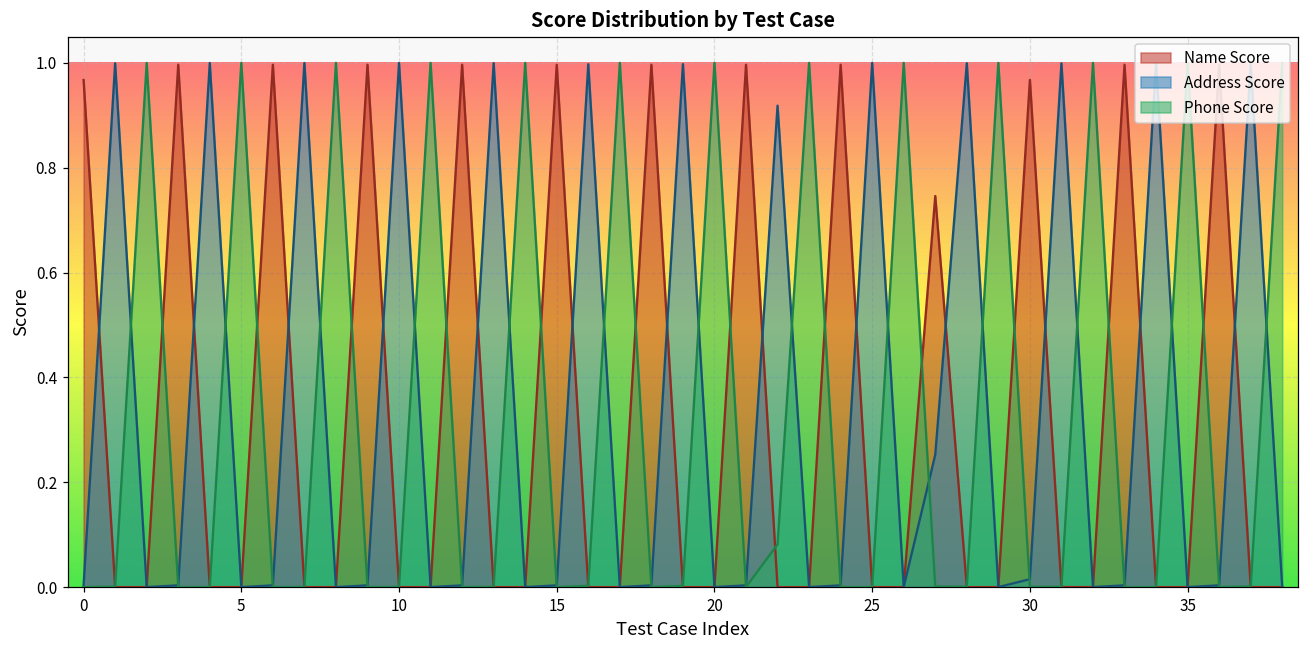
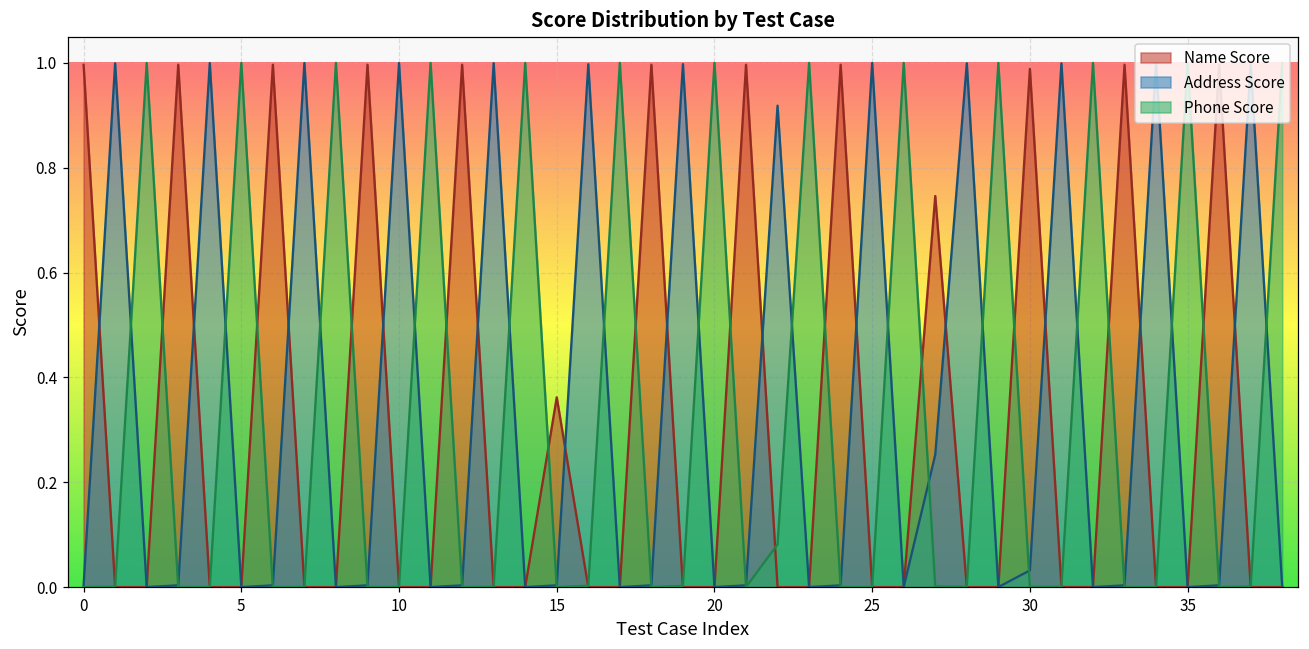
  {
    "Name Score": {
-     "0": 0.97,
-     "15": 1.00,
-     "30": 0.97
+     "0": 1.00,
+     "15": 0.36,
+     "30": 0.99
    },
    "Address Score": {
      "10": 1.00,
      "25": 1.00,
-     "30": 0.02
+     "30": 0.03
    },
    "Phone Score": {
      "5": 1.00,
      "20": 1.00,
      "30": 0.00
    }
  }
